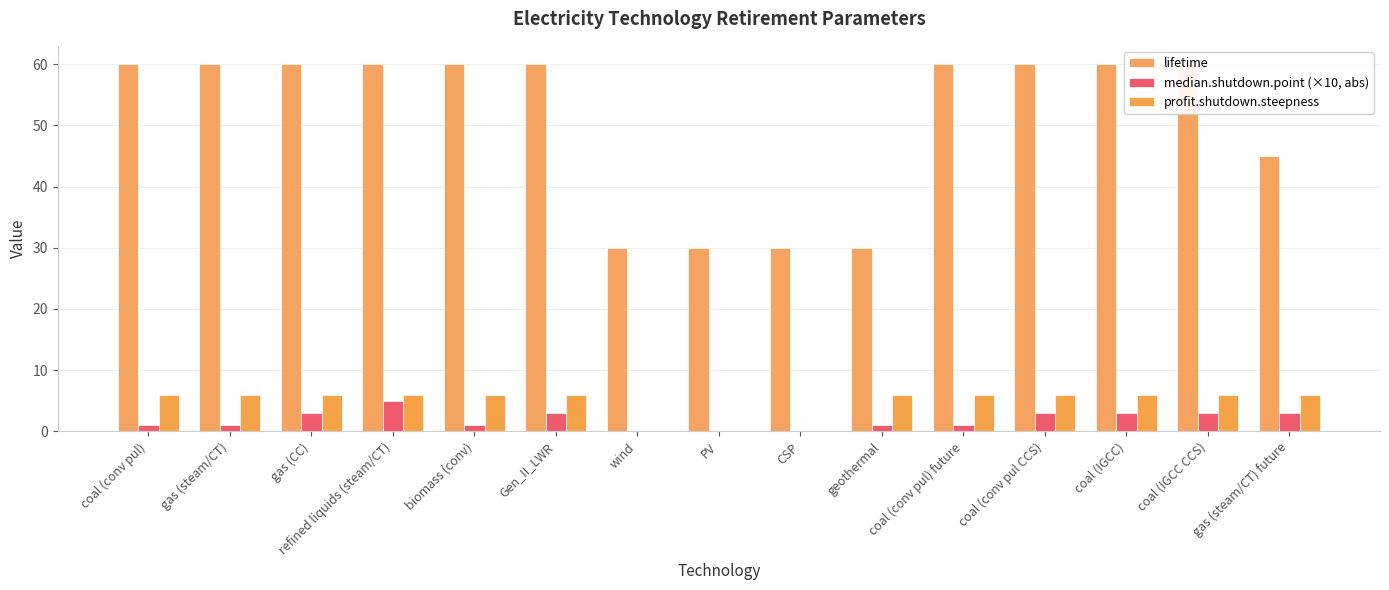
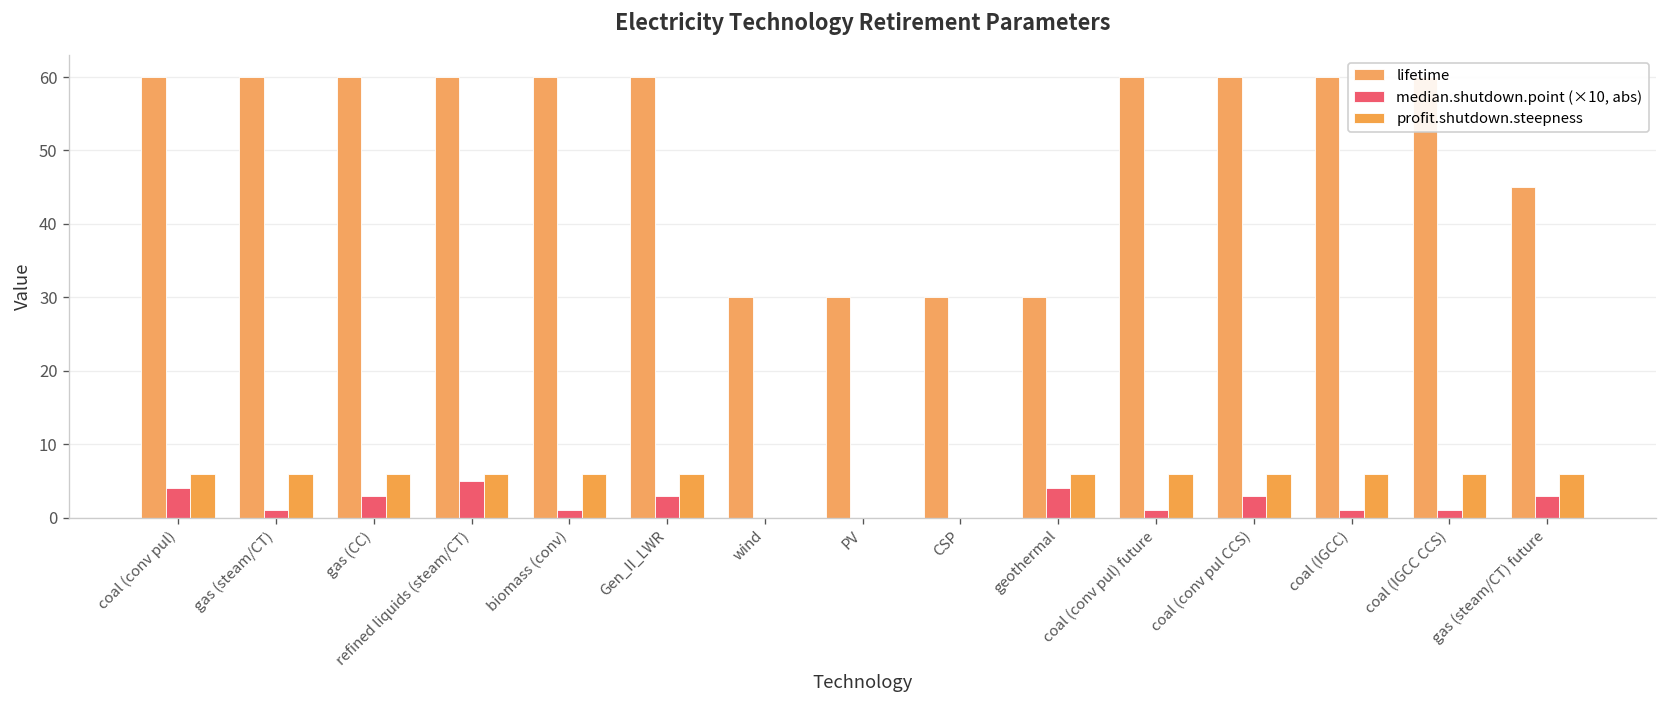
  {
    "median.shutdown.point (×10, abs)": {
-     "coal (conv pul)": 1,
+     "coal (conv pul)": 4,
      "gas (steam/CT)": 1,
      "gas (CC)": 3,
      "refined liquids (steam/CT)": 5,
      "biomass (conv)": 1,
      "Gen_II_LWR": 3,
      "wind": 0,
      "PV": 0,
      "CSP": 0,
-     "geothermal": 1,
+     "geothermal": 4,
      "coal (conv pul) future": 1,
      "coal (conv pul CCS)": 3,
-     "coal (IGCC)": 3,
-     "coal (IGCC CCS)": 3,
+     "coal (IGCC)": 1,
+     "coal (IGCC CCS)": 1,
      "gas (steam/CT) future": 3
    }
  }
